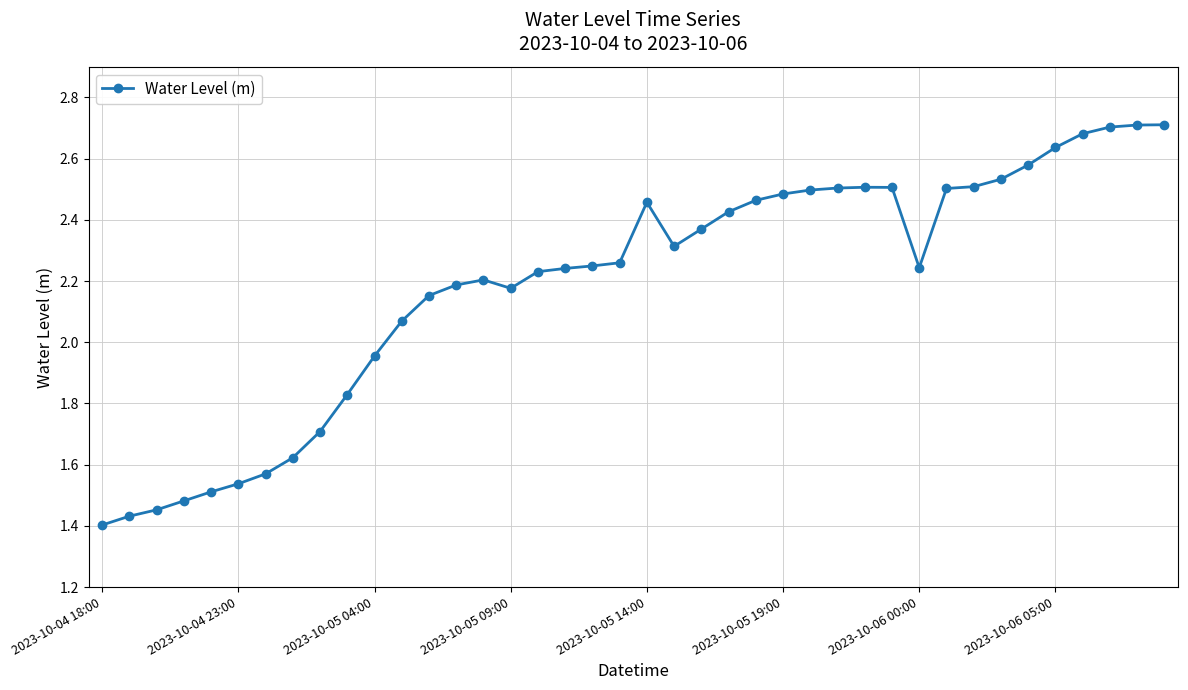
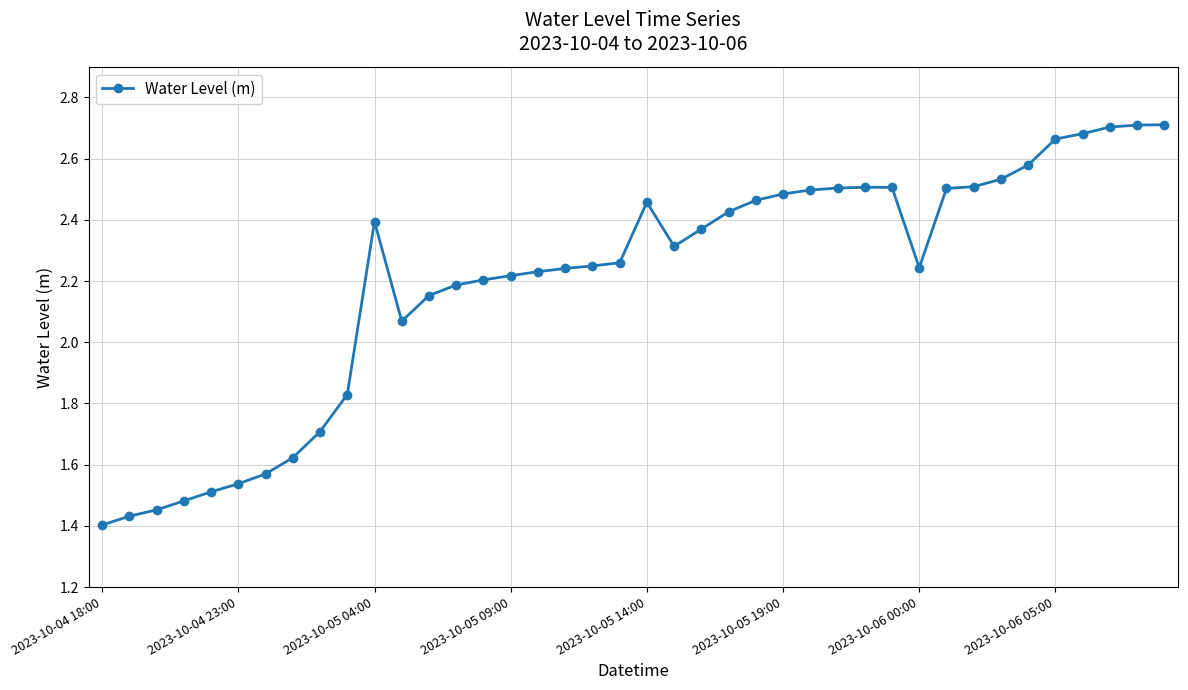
  {
    "2023-10-04 18:00": 1.40,
    "2023-10-04 23:00": 1.54,
-   "2023-10-05 04:00": 1.95,
-   "2023-10-05 09:00": 2.18,
+   "2023-10-05 04:00": 2.39,
+   "2023-10-05 09:00": 2.22,
    "2023-10-05 14:00": 2.46,
    "2023-10-05 19:00": 2.48,
    "2023-10-06 00:00": 2.24,
-   "2023-10-06 05:00": 2.64
+   "2023-10-06 05:00": 2.66
  }
